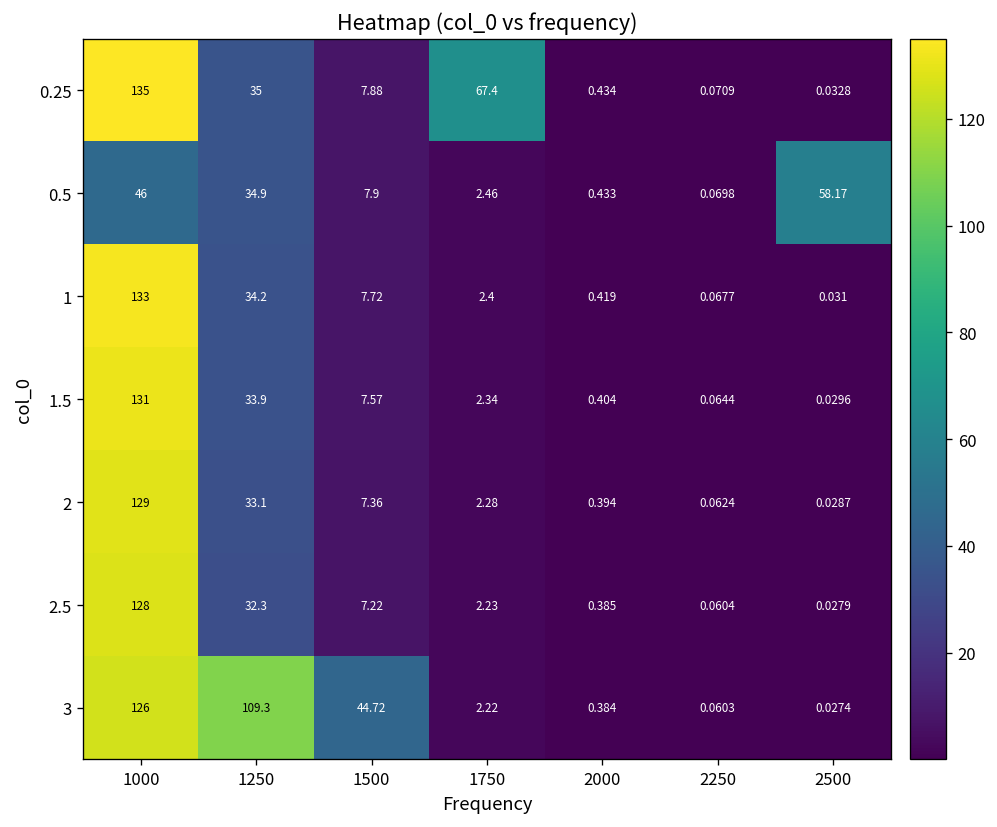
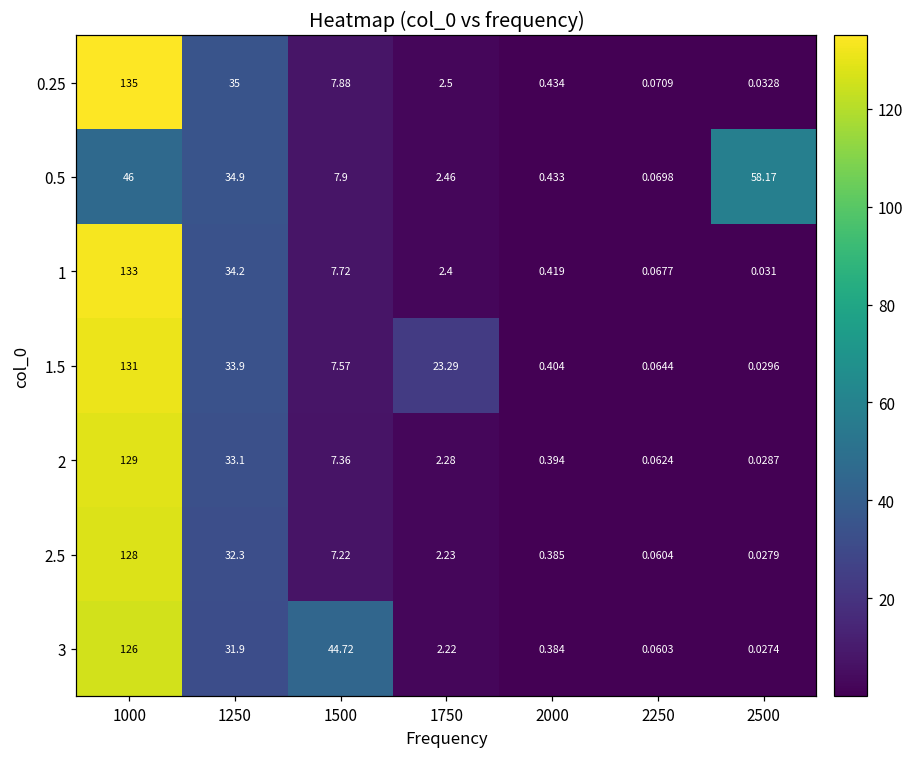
  {
    "0.25": {
      "1000": 135,
      "1250": 35,
      "1500": 7.88,
-     "1750": 67.4,
+     "1750": 2.5,
      "2000": 0.434,
      "2250": 0.0709,
      "2500": 0.0328
    },
    "0.5": {
      "1000": 46,
      "1250": 34.9,
      "1500": 7.9,
      "1750": 2.46,
      "2000": 0.433,
      "2250": 0.0698,
      "2500": 58.17
    },
    "1": {
      "1000": 133,
      "1250": 34.2,
      "1500": 7.72,
      "1750": 2.4,
      "2000": 0.419,
      "2250": 0.0677,
      "2500": 0.031
    },
    "1.5": {
      "1000": 131,
      "1250": 33.9,
      "1500": 7.57,
-     "1750": 2.34,
+     "1750": 23.29,
      "2000": 0.404,
      "2250": 0.0644,
      "2500": 0.0296
    },
    "2": {
      "1000": 129,
      "1250": 33.1,
      "1500": 7.36,
      "1750": 2.28,
      "2000": 0.394,
      "2250": 0.0624,
      "2500": 0.0287
    },
    "2.5": {
      "1000": 128,
      "1250": 32.3,
      "1500": 7.22,
      "1750": 2.23,
      "2000": 0.385,
      "2250": 0.0604,
      "2500": 0.0279
    },
    "3": {
      "1000": 126,
-     "1250": 109.3,
+     "1250": 31.9,
      "1500": 44.72,
      "1750": 2.22,
      "2000": 0.384,
      "2250": 0.0603,
      "2500": 0.0274
    }
  }
